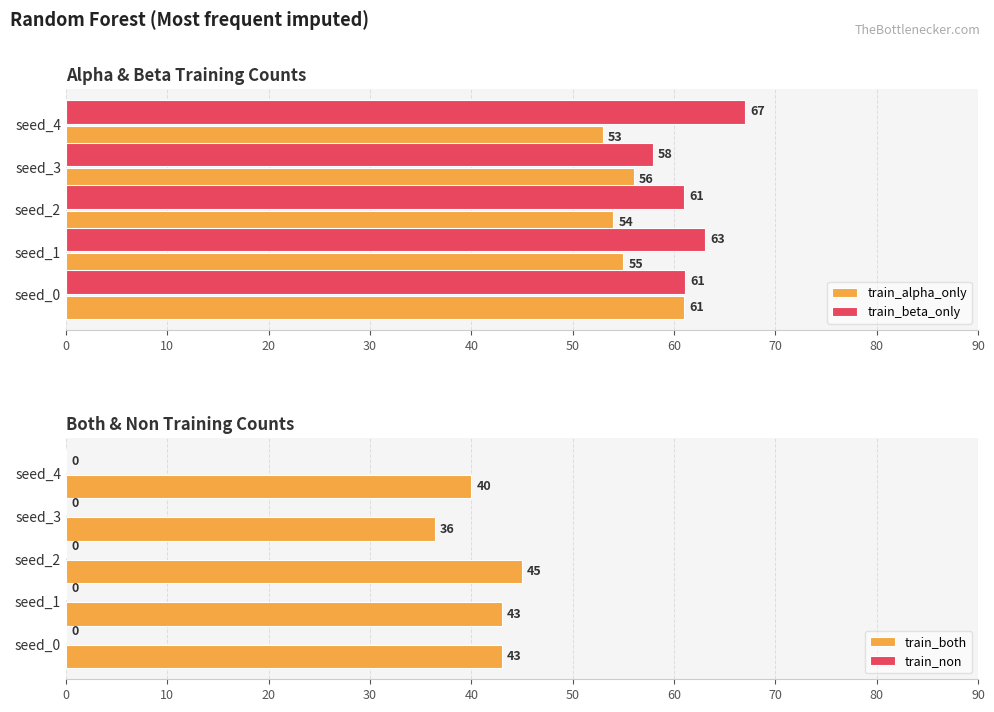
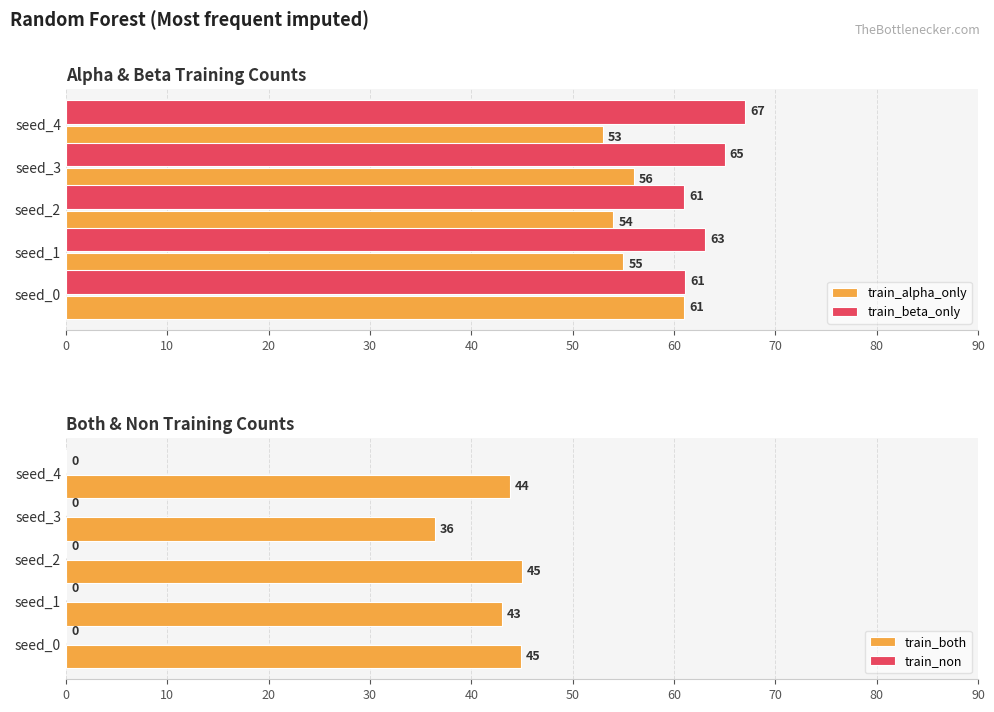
  {
    "Alpha & Beta Training Counts": {
      "train_alpha_only": {
        "seed_4": 53,
        "seed_3": 56,
        "seed_2": 54,
        "seed_1": 55,
        "seed_0": 61
      },
      "train_beta_only": {
        "seed_4": 67,
-       "seed_3": 58,
+       "seed_3": 65,
        "seed_2": 61,
        "seed_1": 63,
        "seed_0": 61
      }
    },
    "Both & Non Training Counts": {
      "train_both": {
-       "seed_4": 40,
+       "seed_4": 44,
        "seed_3": 36,
        "seed_2": 45,
        "seed_1": 43,
-       "seed_0": 43
+       "seed_0": 45
      },
      "train_non": {
        "seed_4": 0,
        "seed_3": 0,
        "seed_2": 0,
        "seed_1": 0,
        "seed_0": 0
      }
    }
  }
